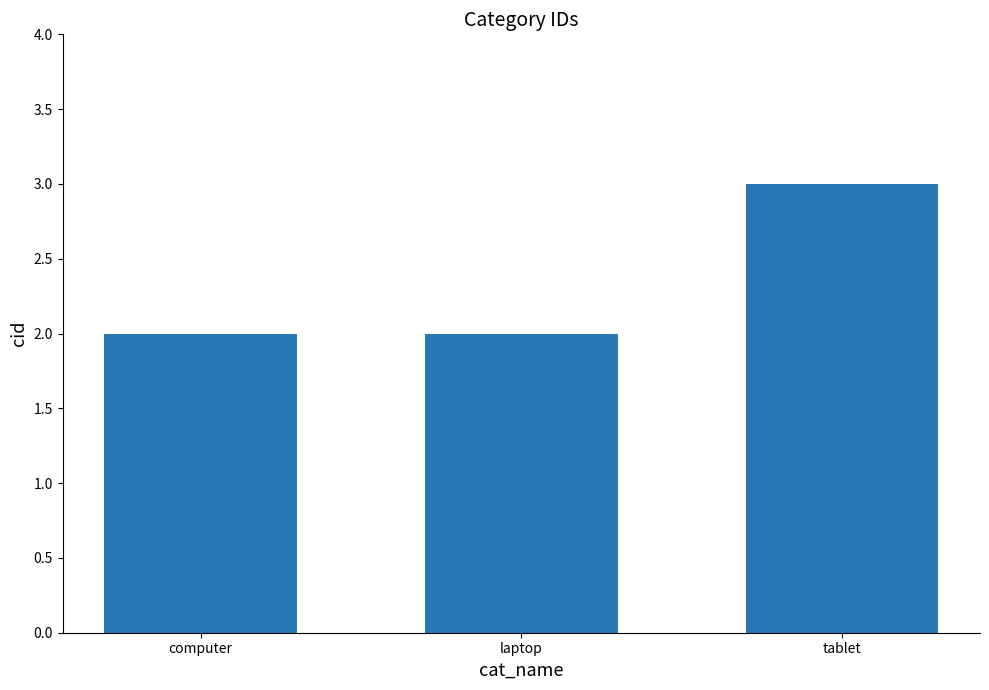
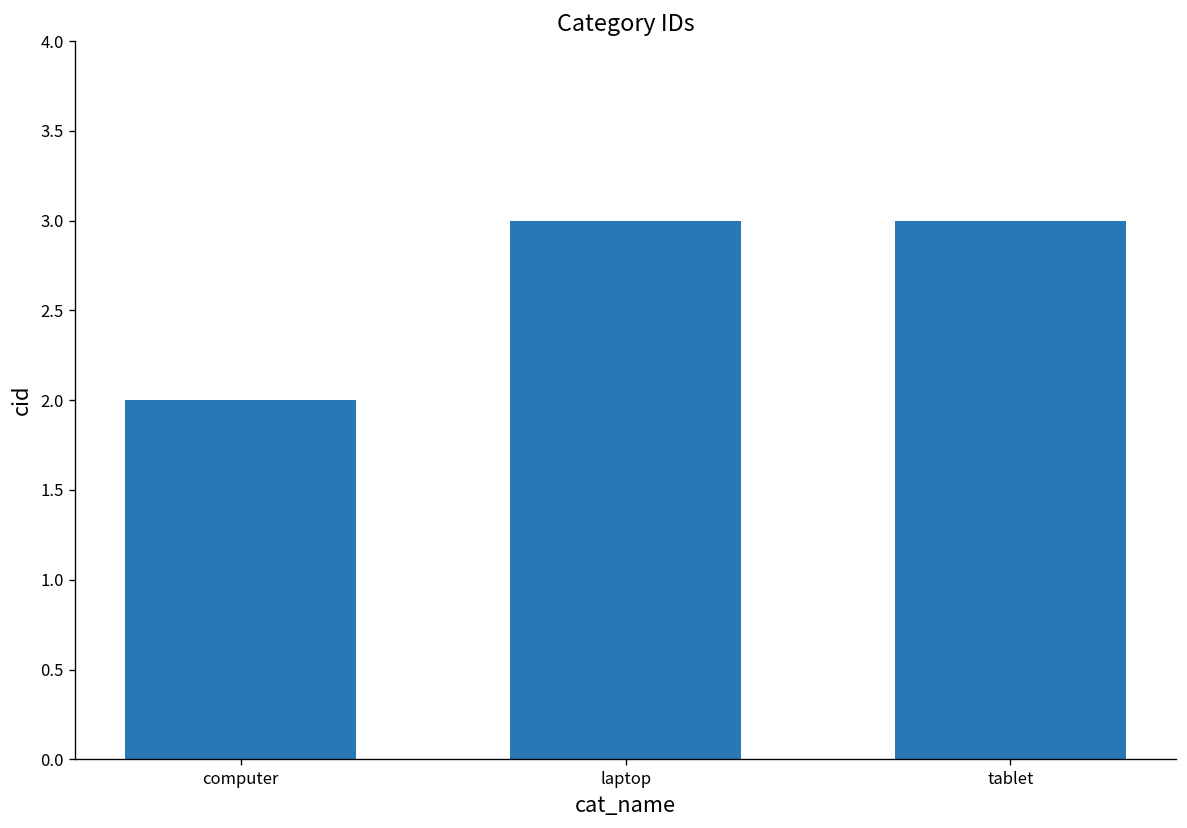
  {
    "computer": 2,
-   "laptop": 2,
+   "laptop": 3,
    "tablet": 3
  }
